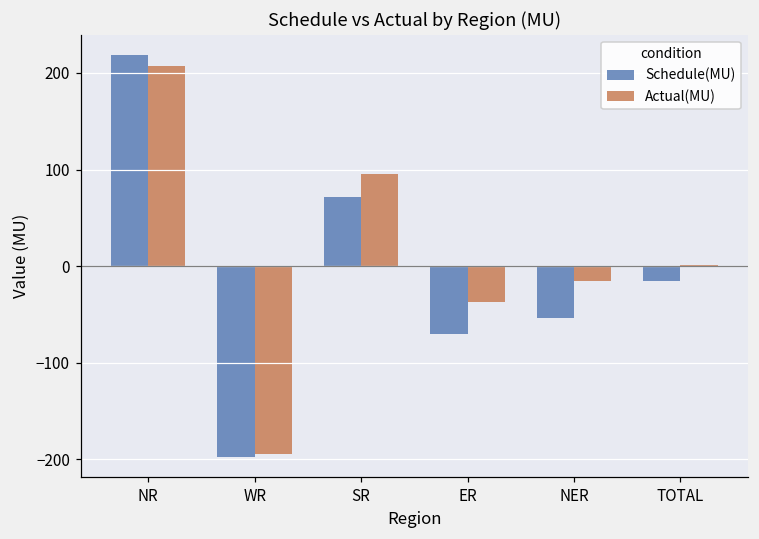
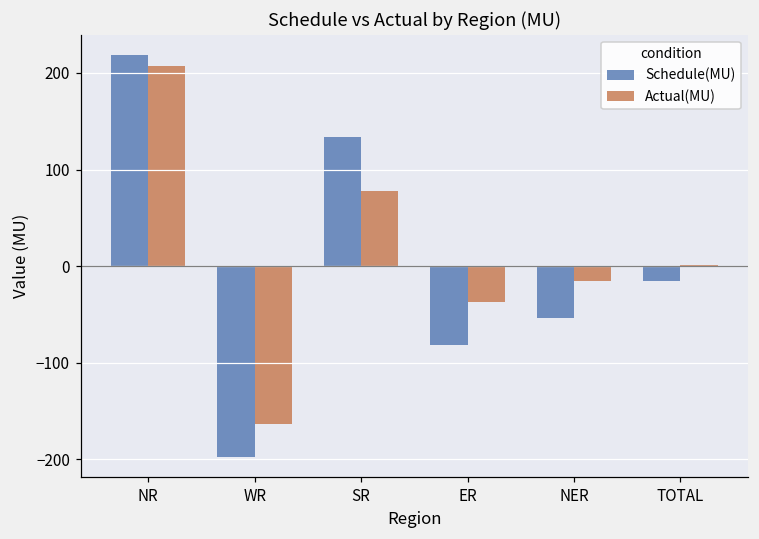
  {
    "Schedule(MU)": {
      "NR": 220,
      "WR": -200,
-     "SR": 70,
-     "ER": -70,
+     "SR": 130,
+     "ER": -80,
      "NER": -50,
      "TOTAL": -20
    },
    "Actual(MU)": {
      "NR": 210,
-     "WR": -190,
-     "SR": 100,
+     "WR": -160,
+     "SR": 80,
      "ER": -40,
      "NER": -20
    }
  }
